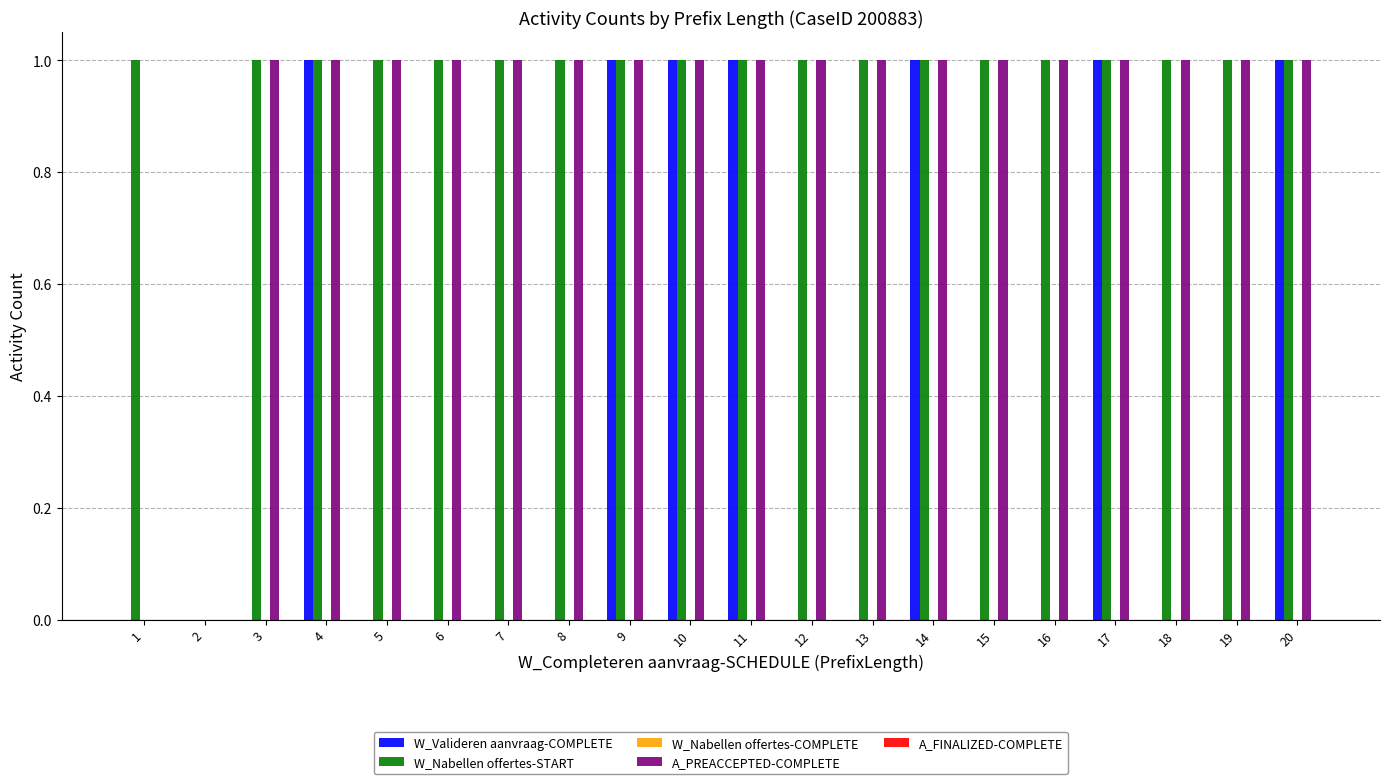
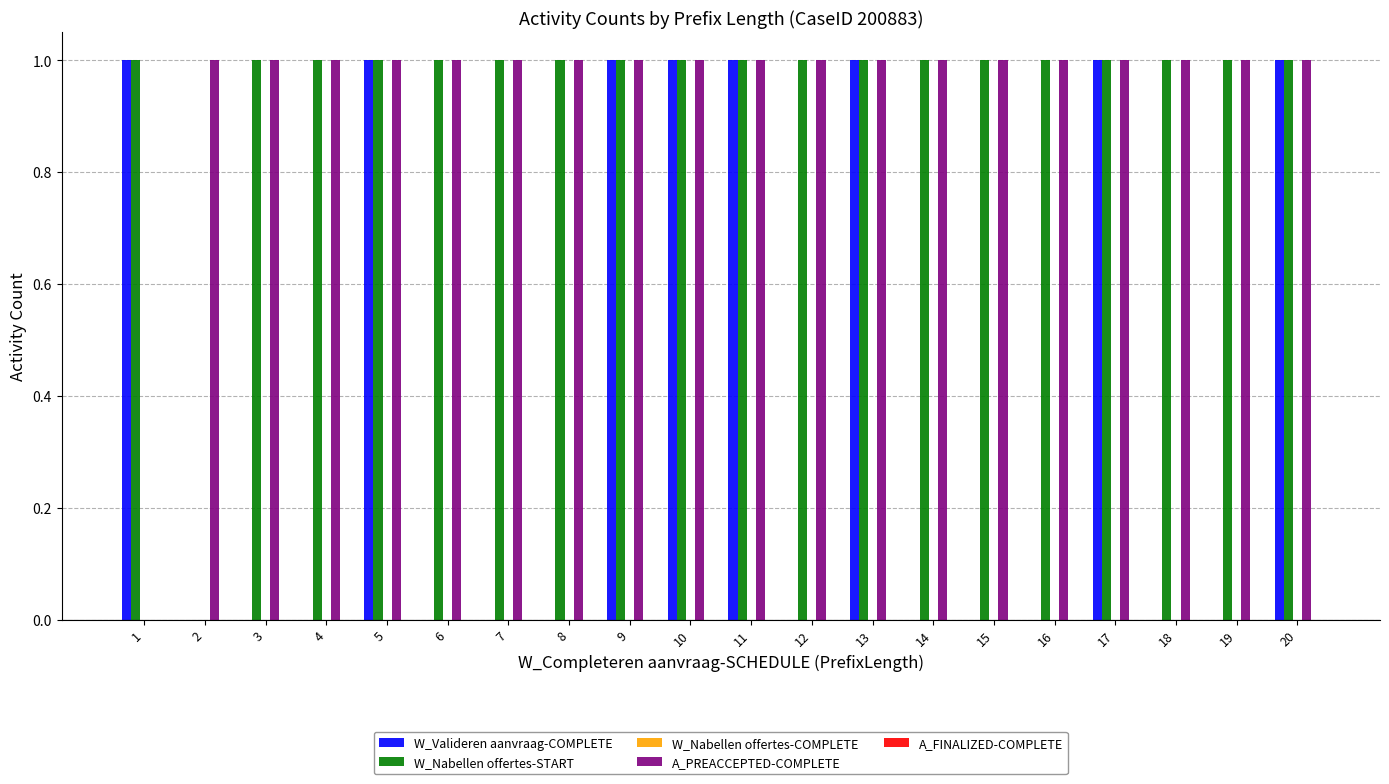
  {
    "W_Valideren aanvraag-COMPLETE": {
-     "1": 0,
+     "1": 1,
      "2": 0,
      "3": 0,
-     "4": 1,
-     "5": 0,
+     "4": 0,
+     "5": 1,
      "6": 0,
      "7": 0,
      "8": 0,
      "9": 1,
      "10": 1,
      "11": 1,
      "12": 0,
-     "13": 0,
-     "14": 1,
+     "13": 1,
+     "14": 0,
      "15": 0,
      "16": 0,
      "17": 1,
      "18": 0,
      "19": 0,
      "20": 1
    },
    "W_Nabellen offertes-START": {
      "1": 1,
      "2": 0,
      "3": 1,
      "4": 1,
      "5": 1,
      "6": 1,
      "7": 1,
      "8": 1,
      "9": 1,
      "10": 1,
      "11": 1,
      "12": 1,
      "13": 1,
      "14": 1,
      "15": 1,
      "16": 1,
      "17": 1,
      "18": 1,
      "19": 1,
      "20": 1
    },
    "W_Nabellen offertes-COMPLETE": {
      "1": 0,
      "2": 0,
      "3": 0,
      "4": 0,
      "5": 0,
      "6": 0,
      "7": 0,
      "8": 0,
      "9": 0,
      "10": 0,
      "11": 0,
      "12": 0,
      "13": 0,
      "14": 0,
      "15": 0,
      "16": 0,
      "17": 0,
      "18": 0,
      "19": 0,
      "20": 0
    },
    "A_PREACCEPTED-COMPLETE": {
      "1": 0,
-     "2": 0,
+     "2": 1,
      "3": 1,
      "4": 1,
      "5": 1,
      "6": 1,
      "7": 1,
      "8": 1,
      "9": 1,
      "10": 1,
      "11": 1,
      "12": 1,
      "13": 1,
      "14": 1,
      "15": 1,
      "16": 1,
      "17": 1,
      "18": 1,
      "19": 1,
      "20": 1
    },
    "A_FINALIZED-COMPLETE": {
      "1": 0,
      "2": 0,
      "3": 0,
      "4": 0,
      "5": 0,
      "6": 0,
      "7": 0,
      "8": 0,
      "9": 0,
      "10": 0,
      "11": 0,
      "12": 0,
      "13": 0,
      "14": 0,
      "15": 0,
      "16": 0,
      "17": 0,
      "18": 0,
      "19": 0,
      "20": 0
    }
  }
